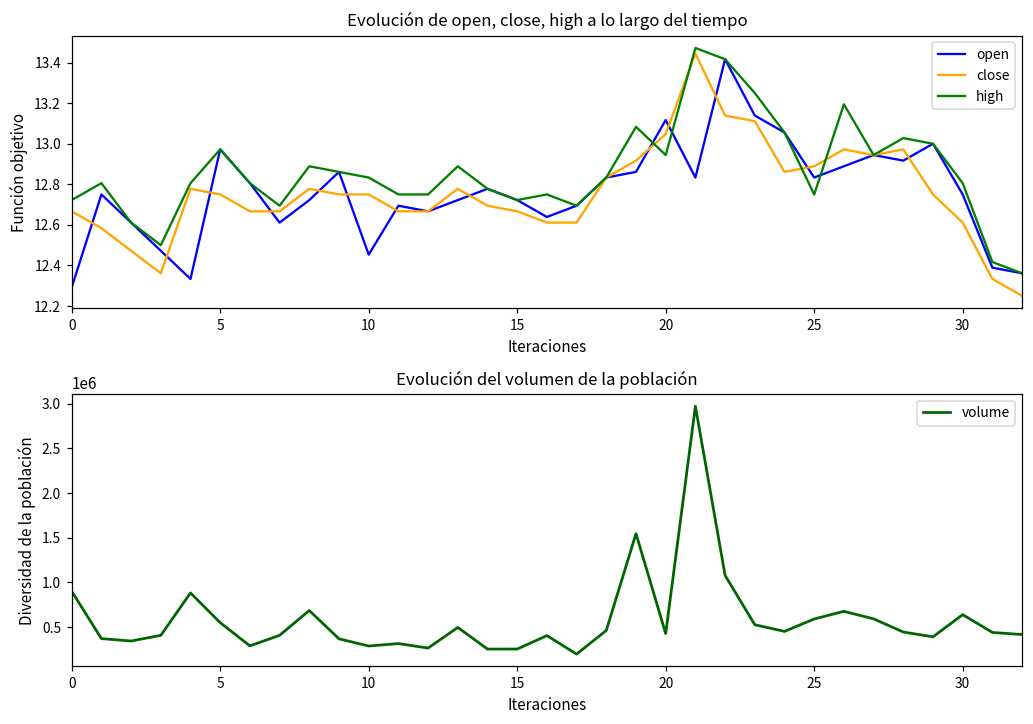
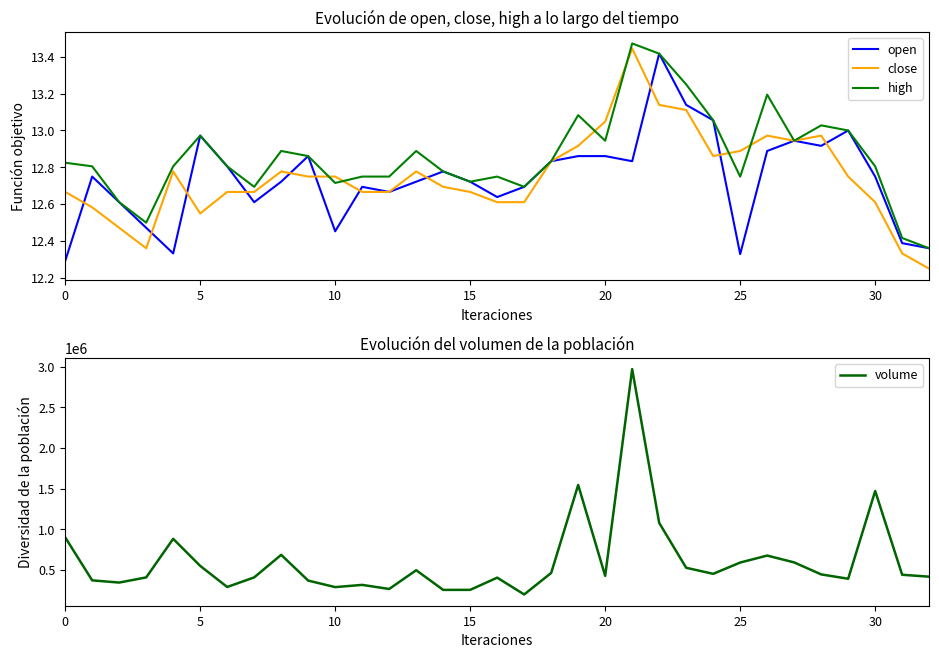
  {
    "Evolución de open, close, high a lo largo del tiempo": {
      "open": {
        "0": 12.29,
        "10": 12.45,
-       "20": 13.12,
-       "25": 12.83,
+       "20": 12.86,
+       "25": 12.33,
        "30": 12.75
      },
      "close": {
        "0": 12.67,
-       "5": 12.75,
+       "5": 12.55,
        "10": 12.75,
        "15": 12.67,
        "20": 13.05,
        "25": 12.89,
        "30": 12.61
      },
      "high": {
-       "0": 12.72,
-       "10": 12.83,
+       "0": 12.83,
+       "10": 12.72,
        "20": 12.94,
        "25": 12.75,
        "30": 12.81
      }
    },
    "Evolución del volumen de la población": {
      "0": 900000,
      "5": 600000,
      "10": 300000,
      "15": 300000,
      "20": 400000,
      "25": 600000,
-     "30": 600000
+     "30": 1500000
    }
  }
